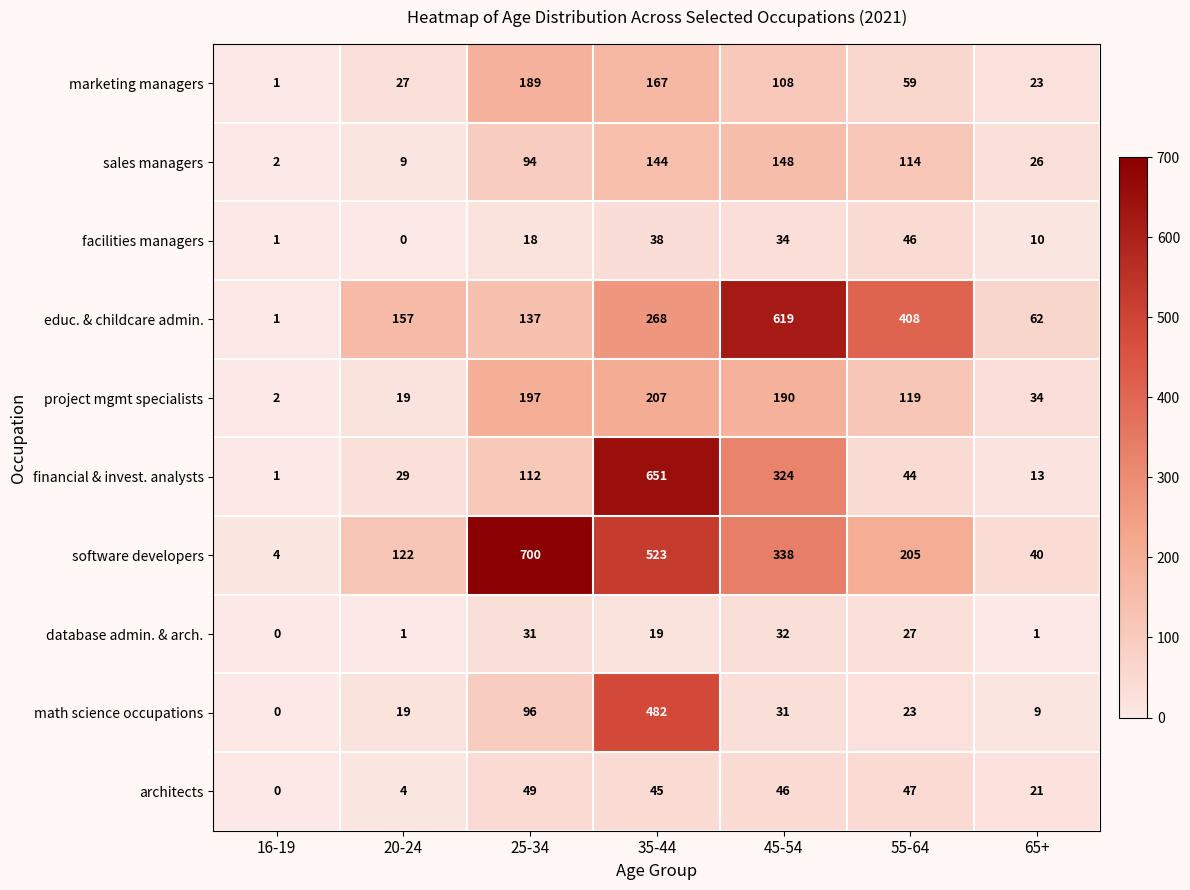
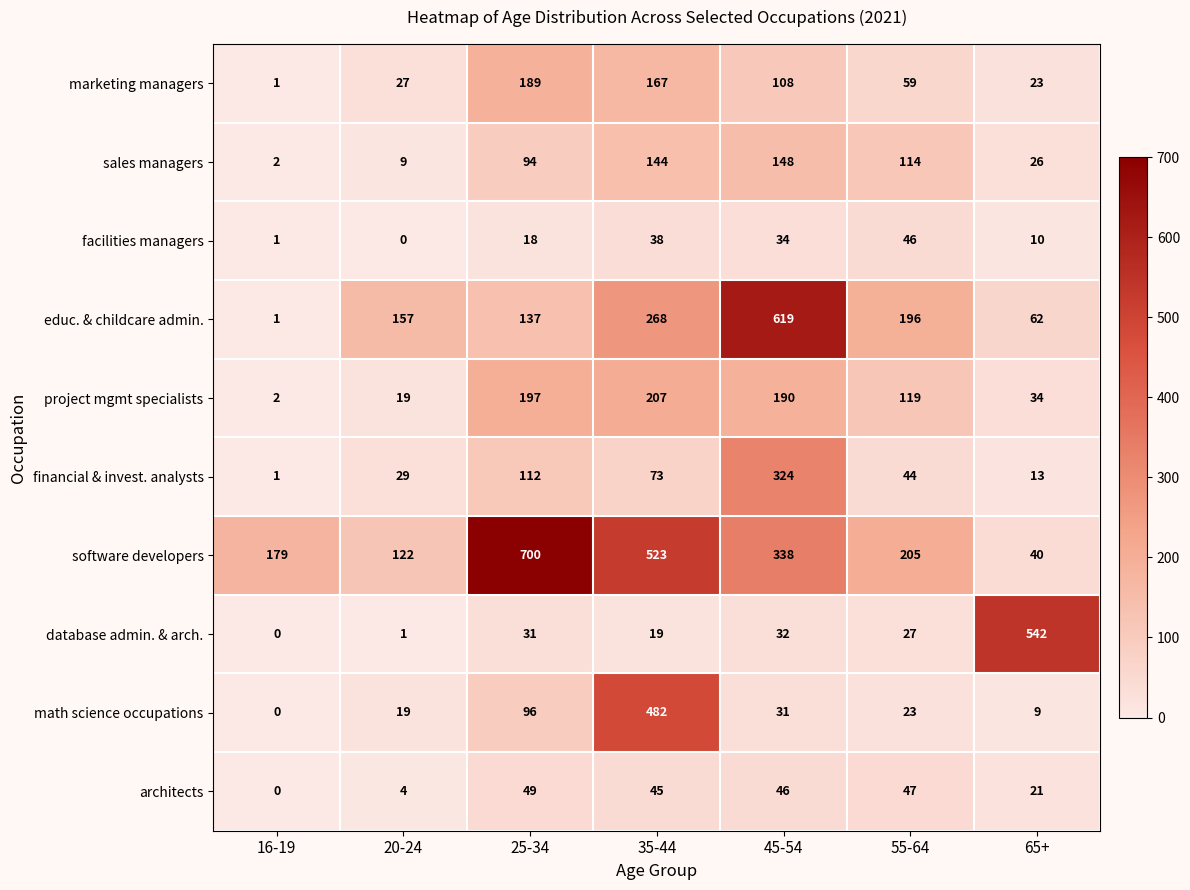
  {
    "marketing managers": {
      "16-19": 1,
      "20-24": 27,
      "25-34": 189,
      "35-44": 167,
      "45-54": 108,
      "55-64": 59,
      "65+": 23
    },
    "sales managers": {
      "16-19": 2,
      "20-24": 9,
      "25-34": 94,
      "35-44": 144,
      "45-54": 148,
      "55-64": 114,
      "65+": 26
    },
    "facilities managers": {
      "16-19": 1,
      "20-24": 0,
      "25-34": 18,
      "35-44": 38,
      "45-54": 34,
      "55-64": 46,
      "65+": 10
    },
    "educ. & childcare admin.": {
      "16-19": 1,
      "20-24": 157,
      "25-34": 137,
      "35-44": 268,
      "45-54": 619,
-     "55-64": 408,
+     "55-64": 196,
      "65+": 62
    },
    "project mgmt specialists": {
      "16-19": 2,
      "20-24": 19,
      "25-34": 197,
      "35-44": 207,
      "45-54": 190,
      "55-64": 119,
      "65+": 34
    },
    "financial & invest. analysts": {
      "16-19": 1,
      "20-24": 29,
      "25-34": 112,
-     "35-44": 651,
+     "35-44": 73,
      "45-54": 324,
      "55-64": 44,
      "65+": 13
    },
    "software developers": {
-     "16-19": 4,
+     "16-19": 179,
      "20-24": 122,
      "25-34": 700,
      "35-44": 523,
      "45-54": 338,
      "55-64": 205,
      "65+": 40
    },
    "database admin. & arch.": {
      "16-19": 0,
      "20-24": 1,
      "25-34": 31,
      "35-44": 19,
      "45-54": 32,
      "55-64": 27,
-     "65+": 1
+     "65+": 542
    },
    "math science occupations": {
      "16-19": 0,
      "20-24": 19,
      "25-34": 96,
      "35-44": 482,
      "45-54": 31,
      "55-64": 23,
      "65+": 9
    },
    "architects": {
      "16-19": 0,
      "20-24": 4,
      "25-34": 49,
      "35-44": 45,
      "45-54": 46,
      "55-64": 47,
      "65+": 21
    }
  }
